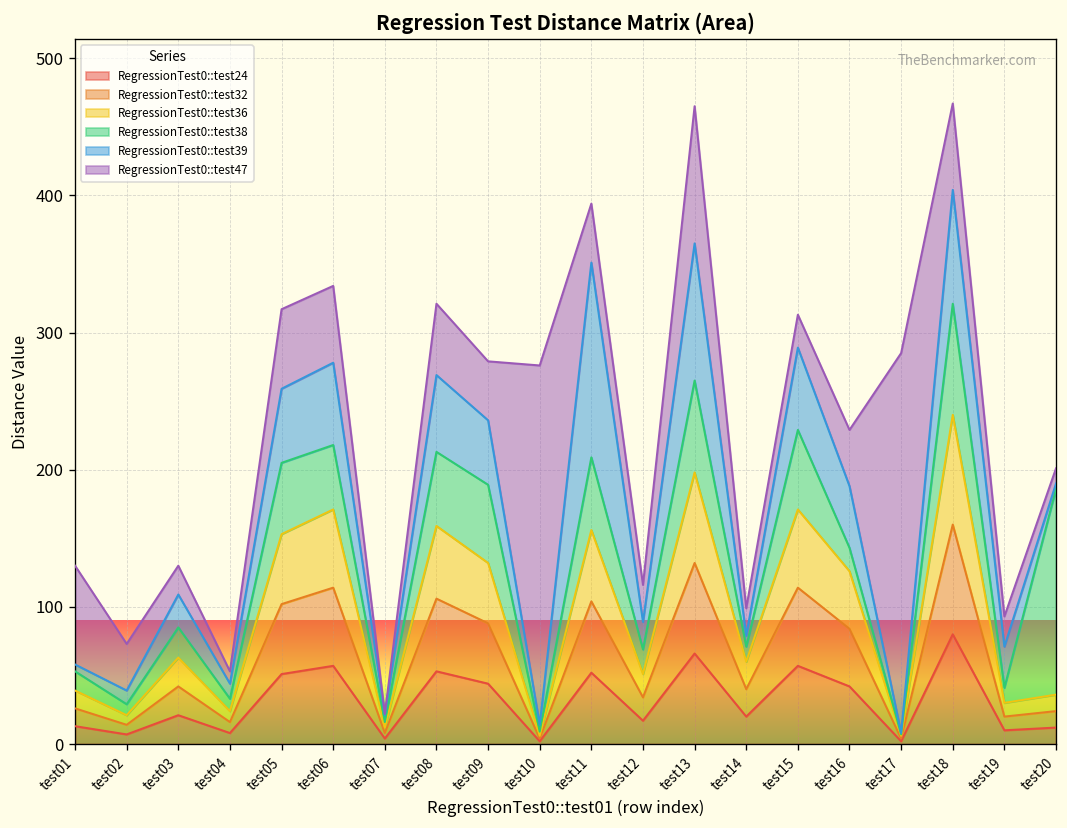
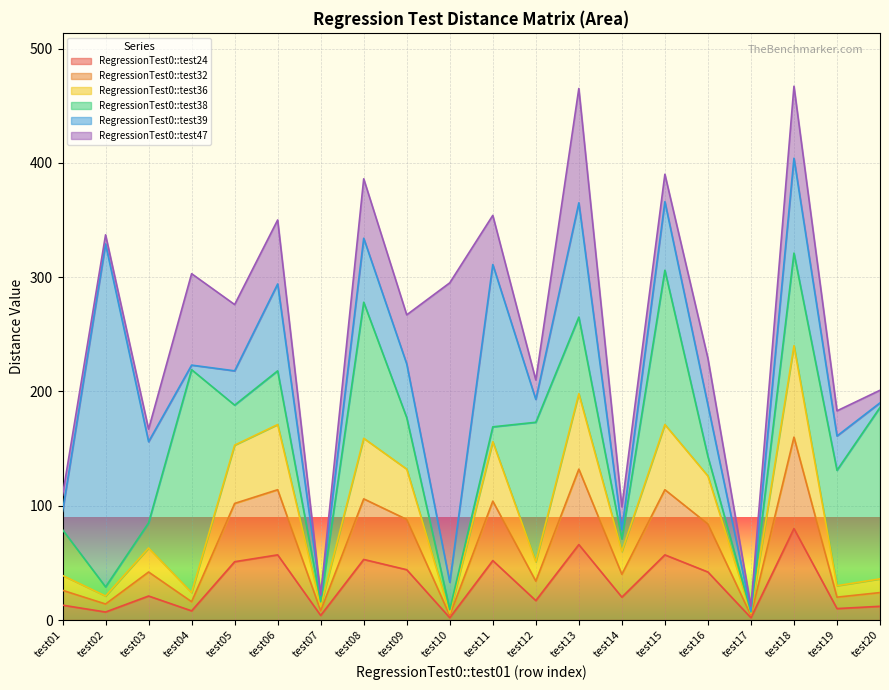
  {
    "RegressionTest0::test38": {
-     "test01": 14,
+     "test01": 40,
      "test02": 8,
      "test03": 22,
-     "test04": 9,
-     "test05": 52,
+     "test04": 195,
+     "test05": 35,
      "test06": 47,
      "test07": 4,
-     "test08": 54,
-     "test09": 57,
+     "test08": 119,
+     "test09": 45,
      "test10": 3,
-     "test11": 53,
-     "test12": 18,
+     "test11": 13,
+     "test12": 122,
      "test13": 67,
      "test14": 11,
-     "test15": 58,
+     "test15": 135,
      "test16": 17,
      "test18": 81,
-     "test19": 11,
+     "test19": 101,
      "test20": 150
    },
    "RegressionTest0::test39": {
-     "test01": 5,
-     "test02": 10,
-     "test03": 24,
-     "test04": 11,
-     "test05": 54,
-     "test06": 60,
+     "test01": 16,
+     "test02": 300,
+     "test03": 71,
+     "test04": 4,
+     "test05": 30,
+     "test06": 76,
      "test08": 56,
      "test09": 47,
-     "test10": 5,
+     "test10": 24,
      "test11": 142,
      "test12": 20,
      "test13": 100,
      "test14": 8,
      "test15": 60,
      "test16": 45,
      "test18": 83,
      "test19": 30,
      "test20": 4
    },
    "RegressionTest0::test47": {
-     "test01": 72,
-     "test02": 34,
-     "test03": 21,
-     "test04": 9,
+     "test01": 14,
+     "test02": 8,
+     "test03": 11,
+     "test04": 80,
      "test05": 58,
      "test06": 56,
      "test08": 52,
      "test09": 43,
      "test10": 262,
      "test11": 43,
-     "test12": 27,
+     "test12": 17,
      "test13": 100,
      "test14": 20,
      "test15": 24,
      "test16": 41,
-     "test17": 277,
+     "test17": 4,
      "test18": 63,
      "test19": 22,
      "test20": 11
    }
  }
